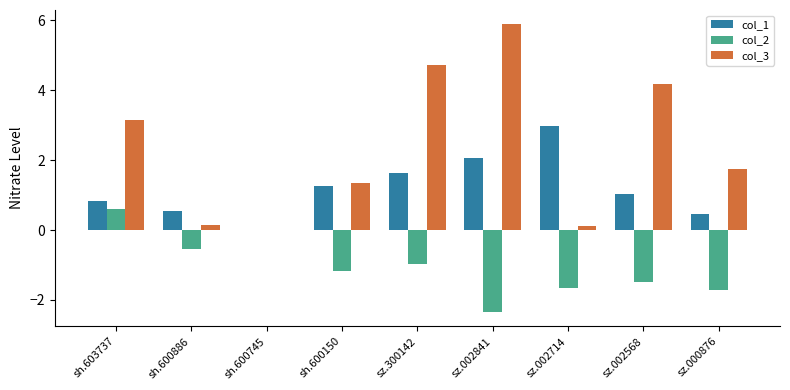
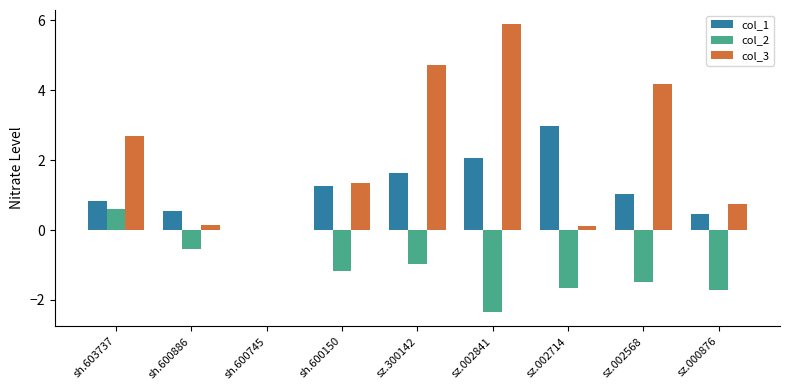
  {
    "col_3": {
-     "sh.603737": 3.2,
+     "sh.603737": 2.7,
      "sh.600886": 0.2,
      "sh.600745": 0.0,
      "sh.600150": 1.3,
      "sz.300142": 4.7,
      "sz.002841": 5.9,
      "sz.002714": 0.1,
      "sz.002568": 4.2,
-     "sz.000876": 1.7
+     "sz.000876": 0.7
    }
  }
